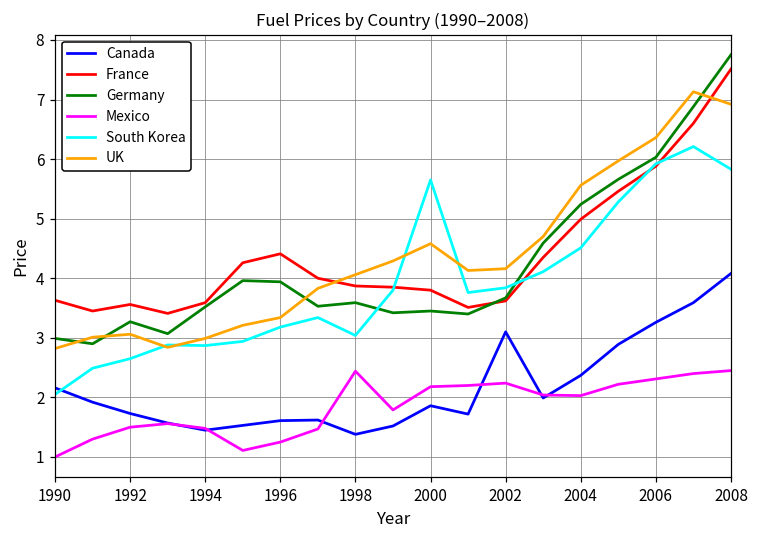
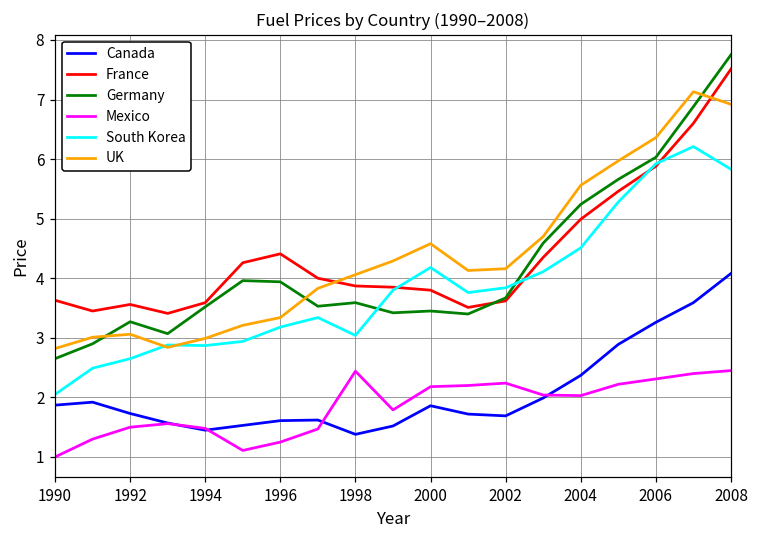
  {
    "Canada": {
-     "1990": 2.2,
+     "1990": 1.9,
      "1992": 1.7,
      "1996": 1.6,
      "1998": 1.4,
      "2000": 1.9,
-     "2002": 3.1,
+     "2002": 1.7,
      "2004": 2.4,
      "2006": 3.3,
      "2008": 4.1
    },
    "France": {
      "1990": 3.6,
      "1992": 3.6,
      "1994": 3.6,
      "1996": 4.4,
      "1998": 3.9,
      "2000": 3.8,
      "2002": 3.6,
      "2004": 5.0,
      "2008": 7.5
    },
    "Germany": {
-     "1990": 3.0,
+     "1990": 2.7,
      "1992": 3.3,
      "1994": 3.5,
      "1996": 3.9,
      "1998": 3.6,
      "2000": 3.5,
      "2002": 3.7,
      "2004": 5.2,
      "2006": 6.0,
      "2008": 7.8
    },
    "Mexico": {
      "1990": 1.0,
      "1992": 1.5,
      "1996": 1.3,
      "1998": 2.4,
      "2000": 2.2,
      "2002": 2.2,
      "2004": 2.0,
      "2006": 2.3,
      "2008": 2.5
    },
    "South Korea": {
      "1990": 2.1,
      "1992": 2.7,
      "1994": 2.9,
      "1996": 3.2,
      "1998": 3.0,
-     "2000": 5.7,
+     "2000": 4.2,
      "2002": 3.8,
      "2004": 4.5,
      "2008": 5.8
    },
    "UK": {
      "1990": 2.8,
      "1992": 3.1,
      "1994": 3.0,
      "1996": 3.3,
      "1998": 4.1,
      "2000": 4.6,
      "2002": 4.2,
      "2004": 5.6,
      "2006": 6.4,
      "2008": 6.9
    }
  }
